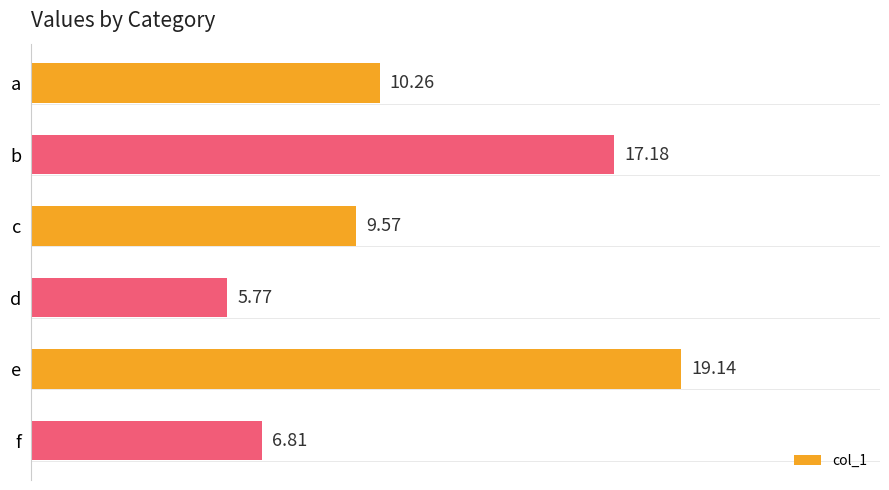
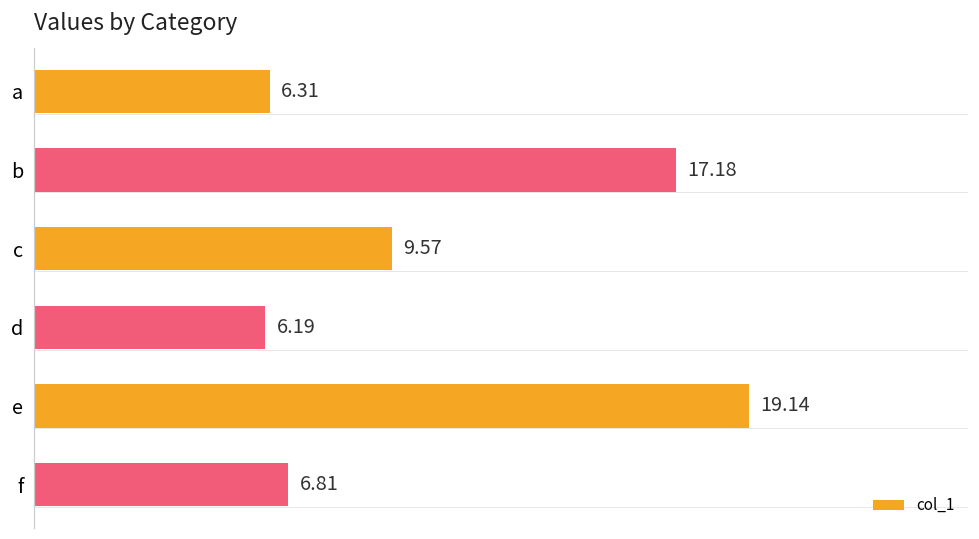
  {
-   "a": 10.26,
+   "a": 6.31,
    "b": 17.18,
    "c": 9.57,
-   "d": 5.77,
+   "d": 6.19,
    "e": 19.14,
    "f": 6.81
  }
